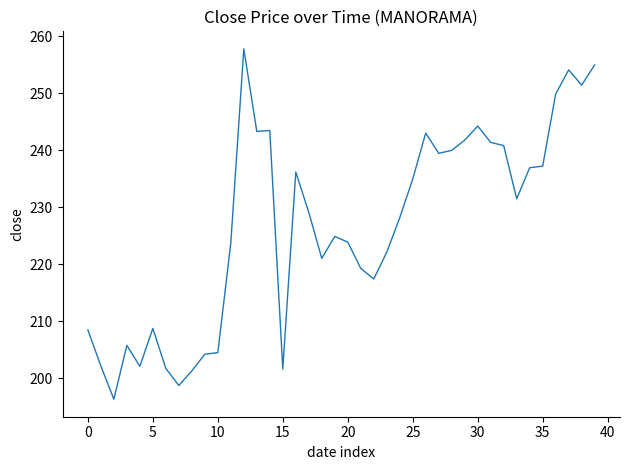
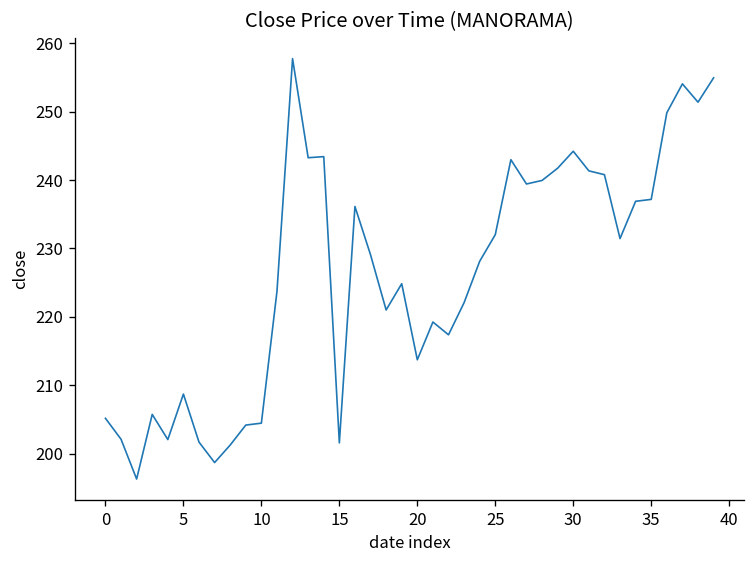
  {
-   "0": 208,
+   "0": 205,
    "5": 209,
    "10": 204,
    "15": 202,
-   "20": 224,
-   "25": 235,
+   "20": 214,
+   "25": 232,
    "30": 244,
    "35": 237
  }
